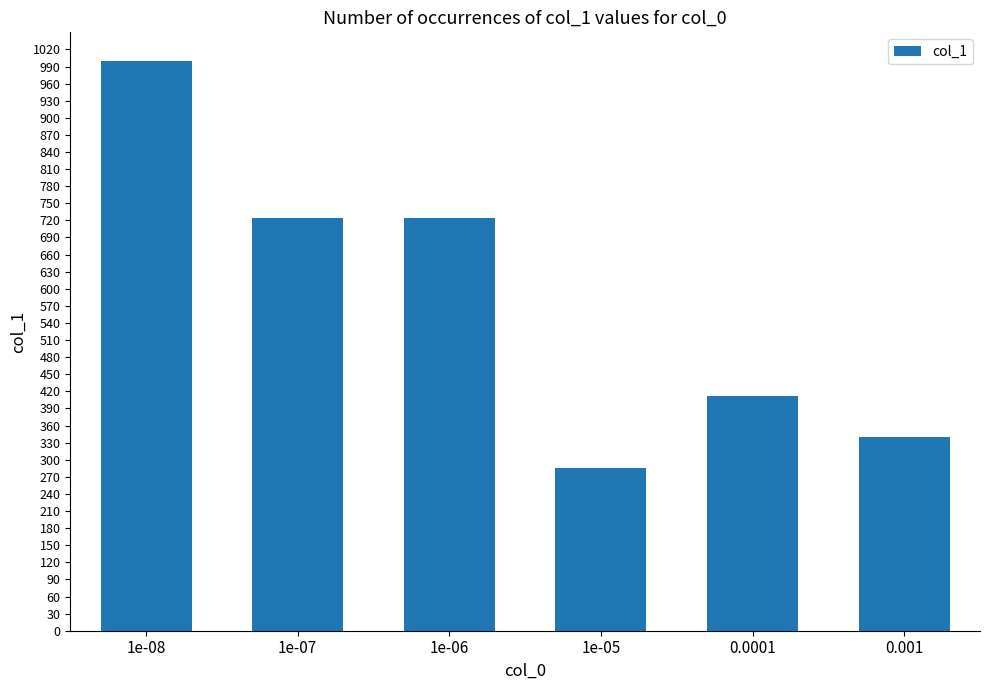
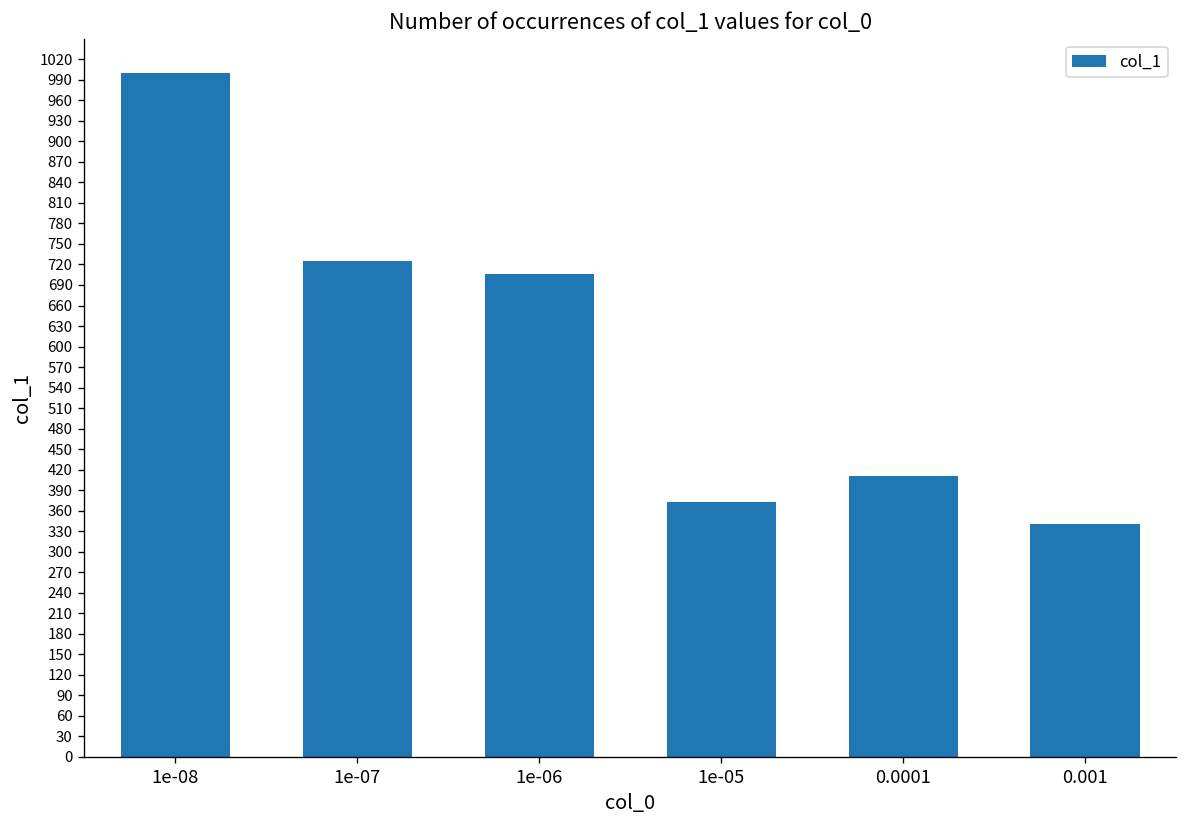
  {
    "1e-08": 1000,
    "1e-07": 730,
-   "1e-06": 730,
-   "1e-05": 290,
+   "1e-06": 710,
+   "1e-05": 370,
    "0.0001": 410,
    "0.001": 340
  }
